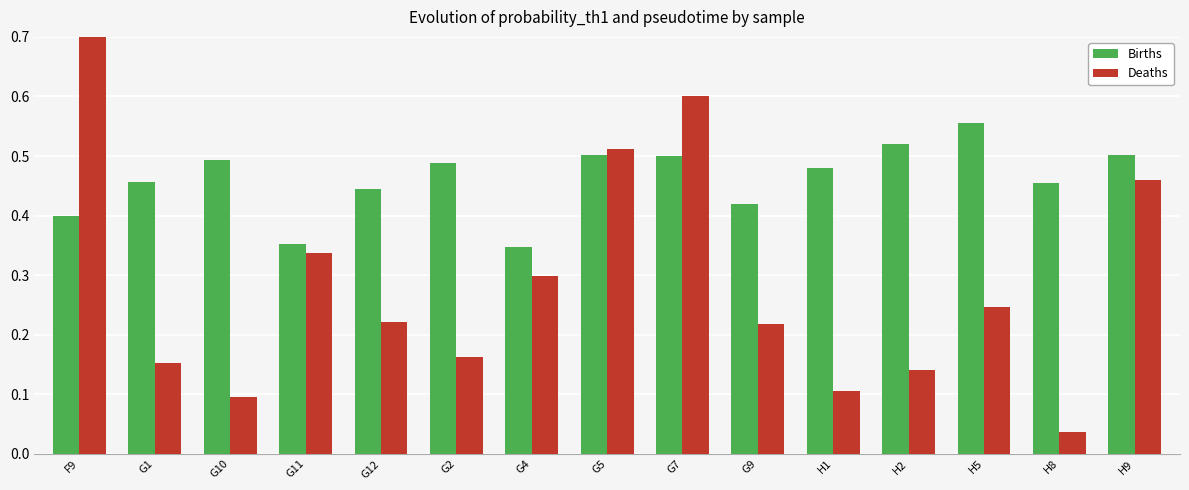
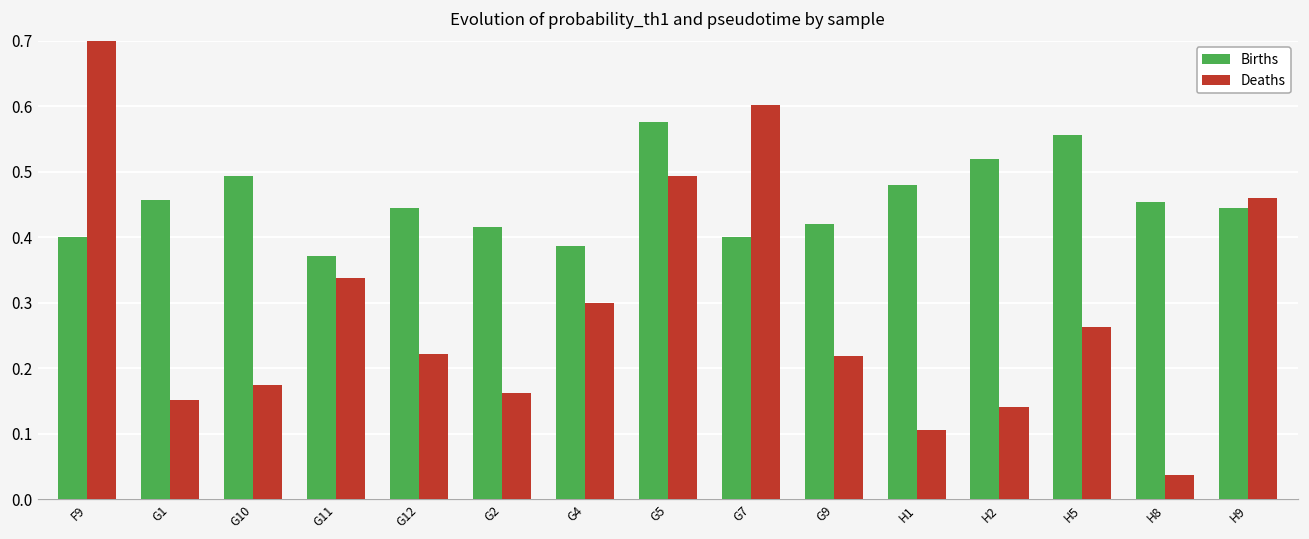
  {
    "Births": {
      "F9": 0.40,
      "G1": 0.46,
      "G10": 0.49,
-     "G11": 0.35,
+     "G11": 0.37,
      "G12": 0.44,
-     "G2": 0.49,
-     "G4": 0.35,
-     "G5": 0.50,
-     "G7": 0.5,
+     "G2": 0.42,
+     "G4": 0.39,
+     "G5": 0.58,
+     "G7": 0.4,
      "G9": 0.42,
      "H1": 0.48,
      "H2": 0.52,
      "H5": 0.56,
      "H8": 0.45,
-     "H9": 0.50
+     "H9": 0.44
    },
    "Deaths": {
      "G1": 0.15,
-     "G10": 0.10,
+     "G10": 0.18,
      "G11": 0.34,
      "G12": 0.22,
      "G2": 0.16,
      "G4": 0.30,
-     "G5": 0.51,
+     "G5": 0.49,
      "G7": 0.60,
      "G9": 0.22,
      "H1": 0.11,
      "H2": 0.14,
-     "H5": 0.25,
+     "H5": 0.26,
      "H8": 0.04,
      "H9": 0.46
    }
  }
